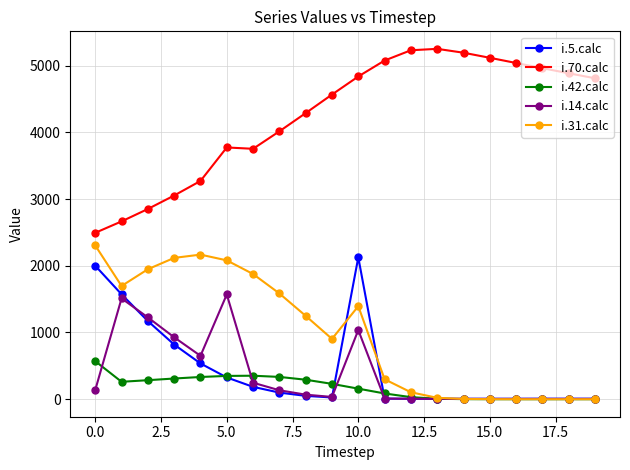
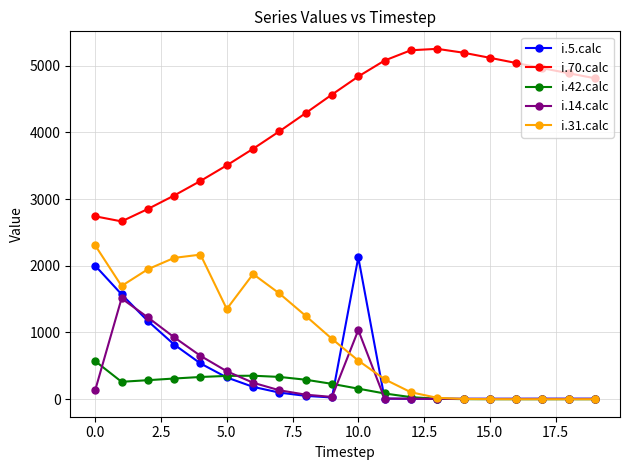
  {
    "i.5.calc": {
      "0.0": 2000,
      "10.0": 2100
    },
    "i.70.calc": {
-     "0.0": 2500,
-     "5.0": 3800,
+     "0.0": 2700,
+     "5.0": 3500,
      "10.0": 4800,
      "15.0": 5100
    },
    "i.42.calc": {
      "0.0": 600,
      "10.0": 200
    },
    "i.14.calc": {
      "0.0": 100,
-     "5.0": 1600,
+     "5.0": 400,
      "10.0": 1000
    },
    "i.31.calc": {
      "0.0": 2300,
-     "5.0": 2100,
-     "10.0": 1400
+     "5.0": 1400,
+     "10.0": 600
    }
  }
